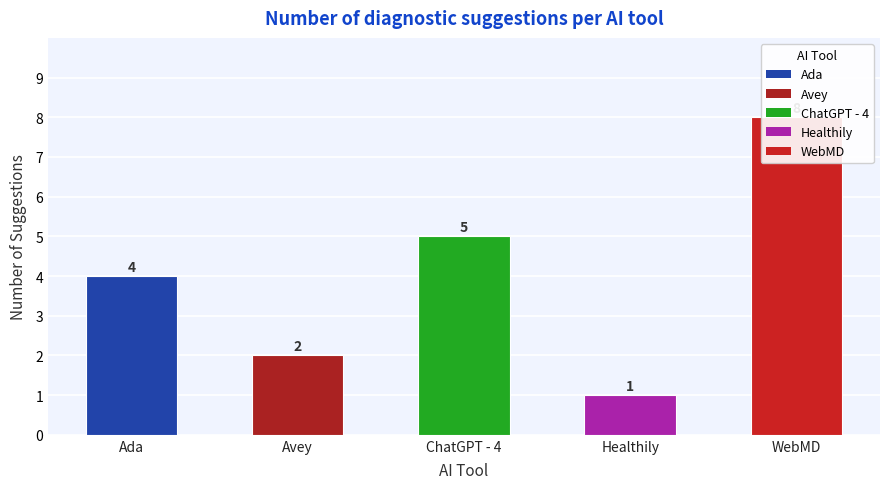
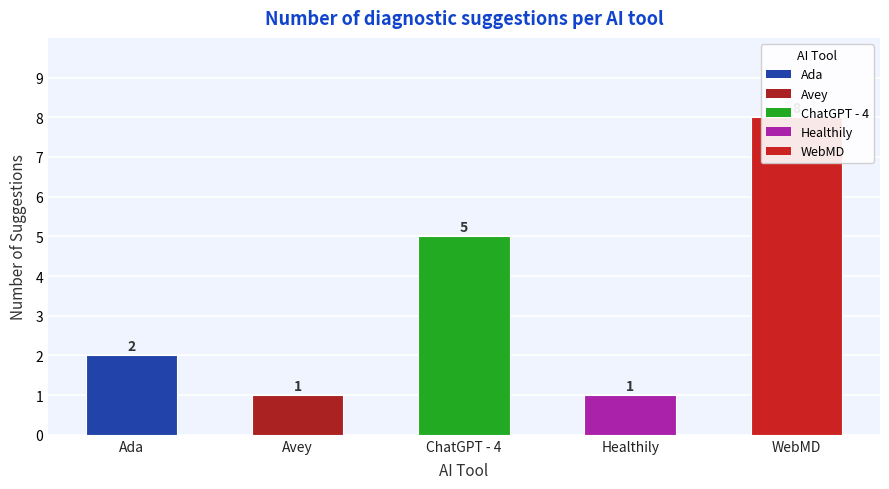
  {
-   "Ada": 4,
-   "Avey": 2,
+   "Ada": 2,
+   "Avey": 1,
    "ChatGPT - 4": 5,
    "Healthily": 1
  }
